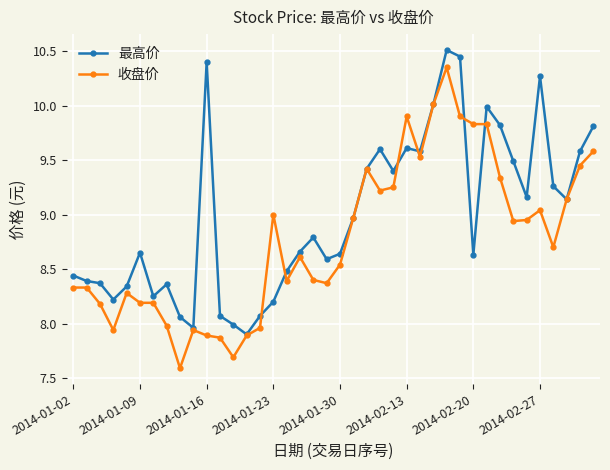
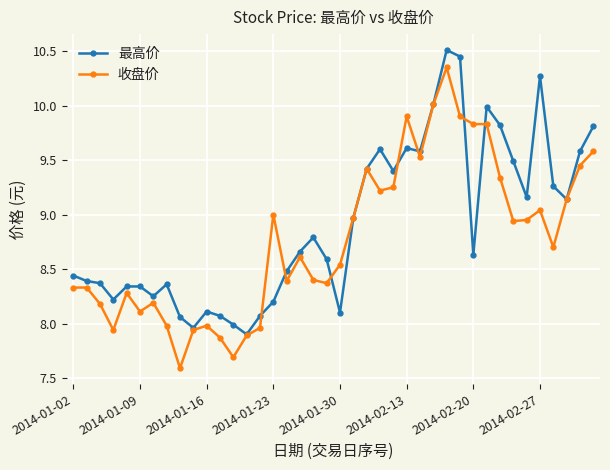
  {
    "最高价": {
      "2014-01-02": 8.44,
-     "2014-01-09": 8.65,
-     "2014-01-16": 10.40,
+     "2014-01-09": 8.34,
+     "2014-01-16": 8.11,
      "2014-01-23": 8.20,
-     "2014-01-30": 8.64,
+     "2014-01-30": 8.10,
      "2014-02-13": 9.61,
      "2014-02-20": 8.63,
      "2014-02-27": 10.27
    },
    "收盘价": {
      "2014-01-02": 8.33,
-     "2014-01-09": 8.19,
-     "2014-01-16": 7.89,
+     "2014-01-09": 8.11,
+     "2014-01-16": 7.98,
      "2014-01-23": 9.00,
      "2014-01-30": 8.54,
      "2014-02-13": 9.90,
      "2014-02-20": 9.83,
      "2014-02-27": 9.04
    }
  }
